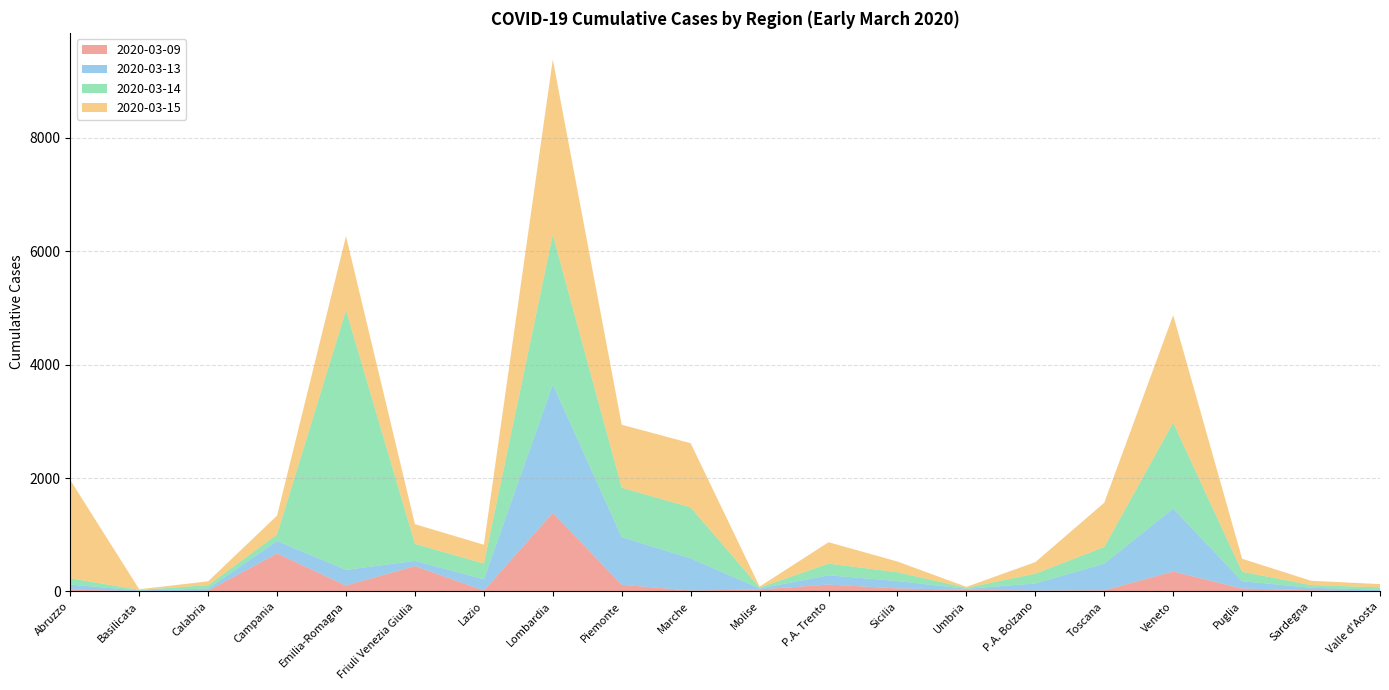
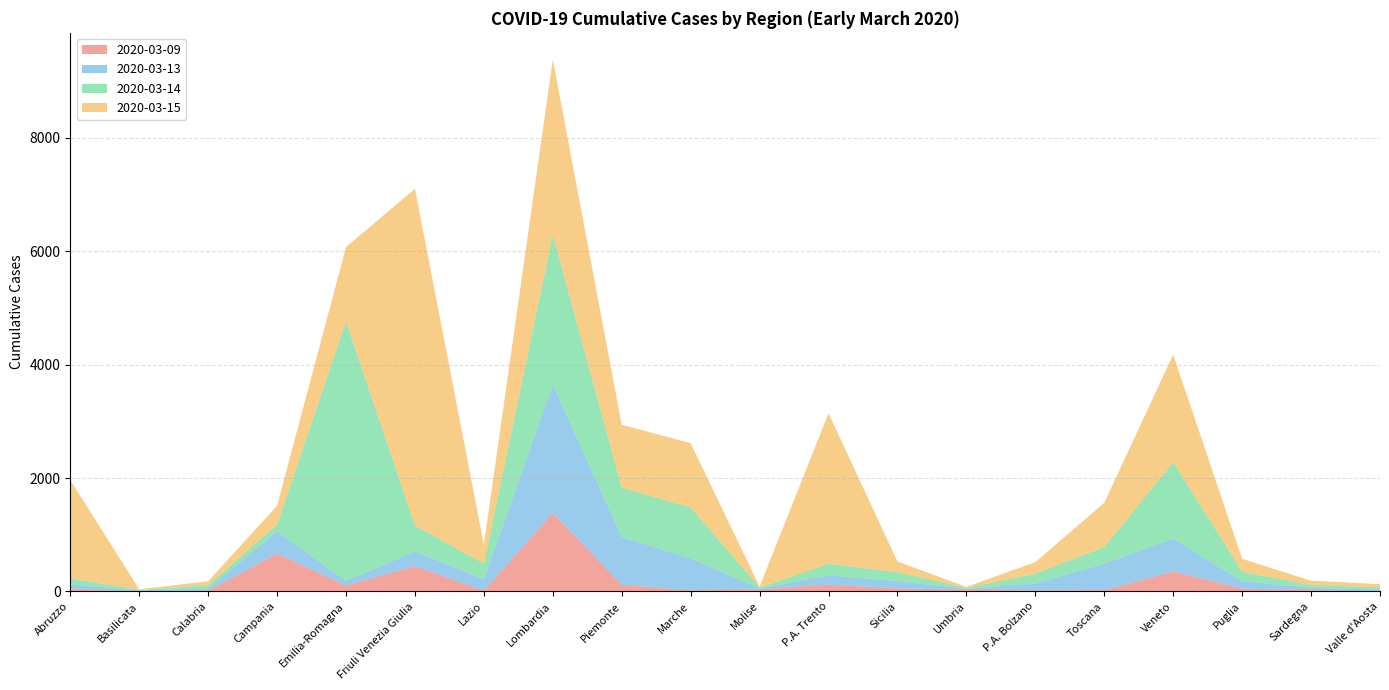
  {
    "2020-03-09": {
      "Campania": 700,
      "Emilia-Romagna": 100,
      "Friuli Venezia Giulia": 400,
      "Lombardia": 1400,
      "Piemonte": 100,
      "P.A. Trento": 100,
      "Sicilia": 100,
      "Veneto": 400,
      "Puglia": 100
    },
    "2020-03-13": {
      "Abruzzo": 100,
-     "Campania": 200,
-     "Emilia-Romagna": 300,
-     "Friuli Venezia Giulia": 100,
+     "Campania": 400,
+     "Emilia-Romagna": 100,
+     "Friuli Venezia Giulia": 300,
      "Lazio": 200,
      "Lombardia": 2300,
      "Piemonte": 800,
      "Marche": 600,
      "P.A. Trento": 200,
      "Sicilia": 100,
      "P.A. Bolzano": 100,
      "Toscana": 500,
-     "Veneto": 1100,
+     "Veneto": 600,
      "Puglia": 100
    },
    "2020-03-14": {
      "Abruzzo": 100,
      "Calabria": 100,
      "Campania": 100,
      "Emilia-Romagna": 4600,
-     "Friuli Venezia Giulia": 300,
+     "Friuli Venezia Giulia": 500,
      "Lazio": 300,
      "Lombardia": 2600,
      "Piemonte": 900,
      "Marche": 900,
      "P.A. Trento": 200,
      "Sicilia": 200,
      "P.A. Bolzano": 200,
      "Toscana": 300,
-     "Veneto": 1500,
+     "Veneto": 1400,
      "Puglia": 200,
      "Sardegna": 0
    },
    "2020-03-15": {
      "Abruzzo": 1700,
      "Calabria": 100,
      "Campania": 300,
      "Emilia-Romagna": 1300,
-     "Friuli Venezia Giulia": 300,
+     "Friuli Venezia Giulia": 5900,
      "Lazio": 300,
      "Lombardia": 3100,
      "Piemonte": 1100,
      "Marche": 1100,
-     "P.A. Trento": 400,
+     "P.A. Trento": 2700,
      "Sicilia": 200,
      "P.A. Bolzano": 200,
      "Toscana": 800,
      "Veneto": 1900,
      "Puglia": 200,
      "Sardegna": 100,
      "Valle d'Aosta": 100
    }
  }
